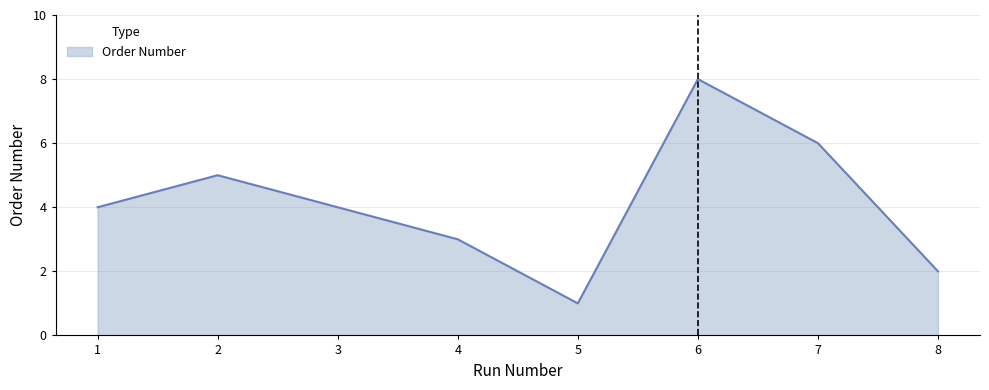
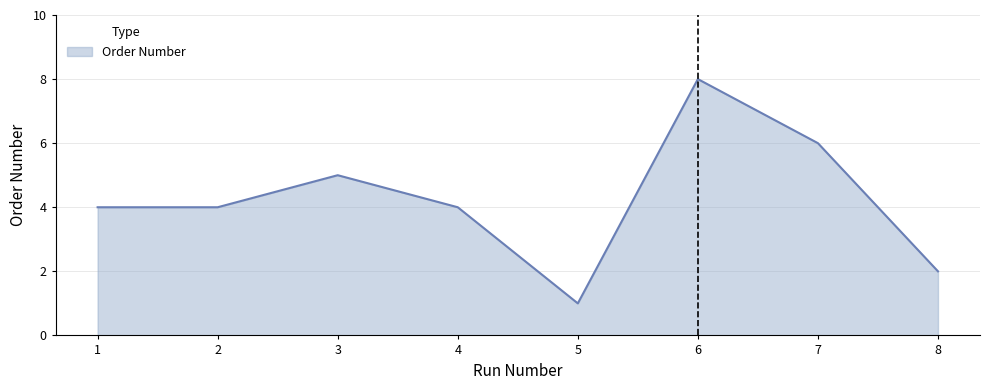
  {
    "1": 4,
-   "2": 5,
-   "3": 4,
-   "4": 3,
+   "2": 4,
+   "3": 5,
+   "4": 4,
    "5": 1,
    "6": 8,
    "7": 6,
    "8": 2
  }
